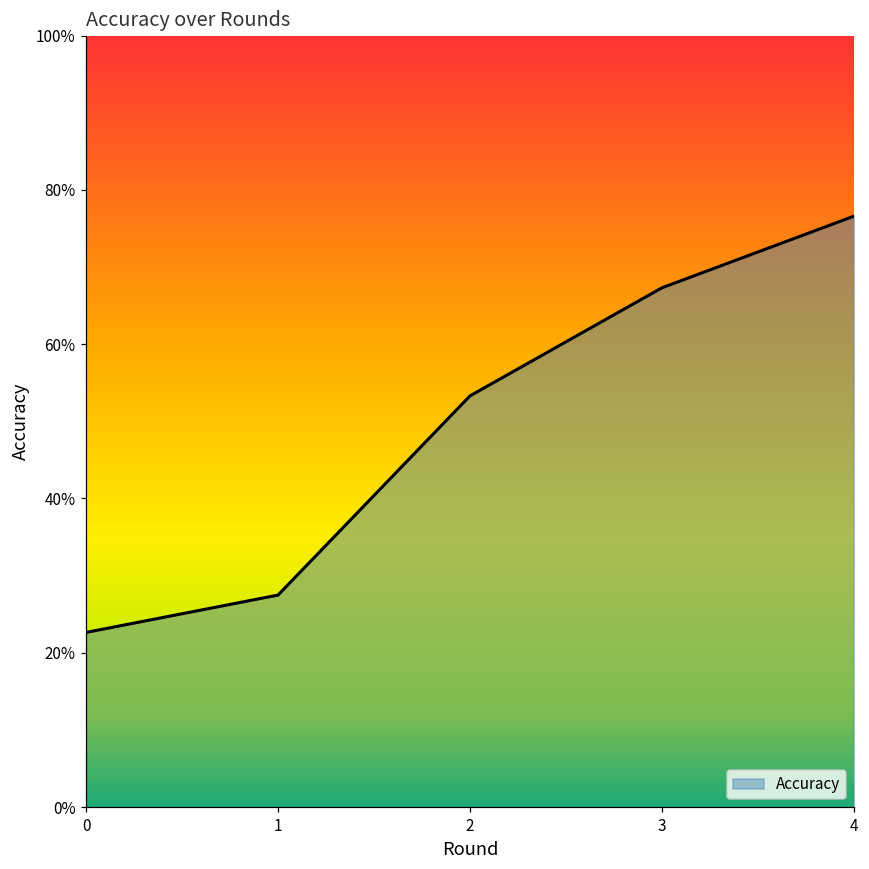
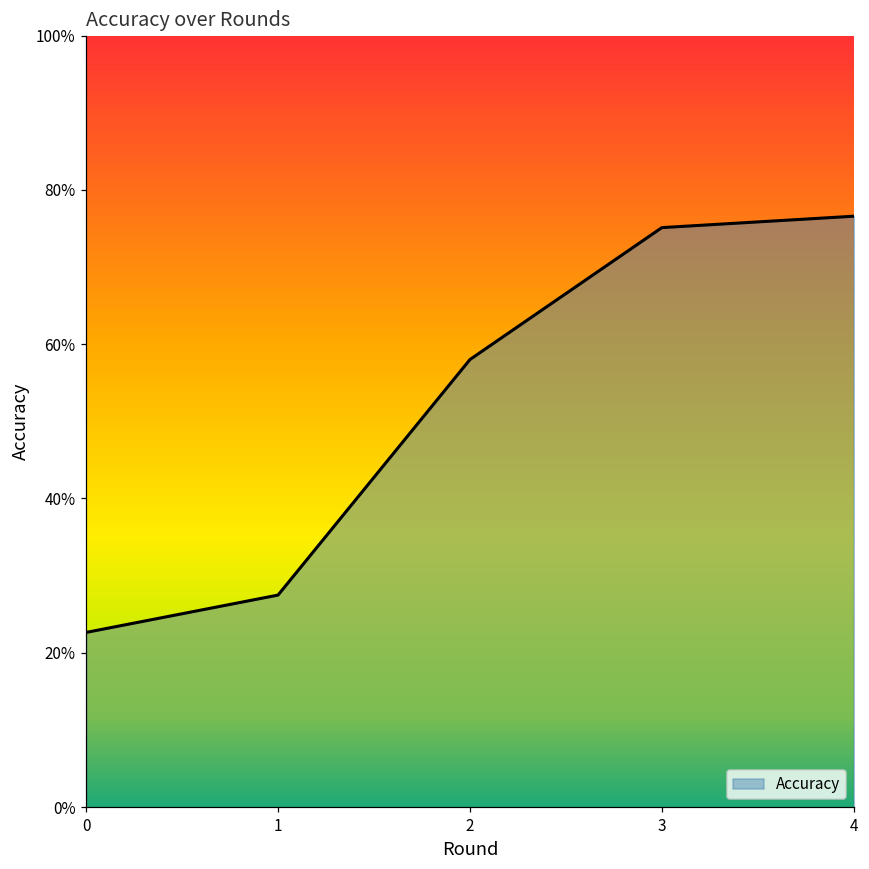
  {
    "0": "23%",
    "1": "27%",
-   "2": "53%",
-   "3": "67%",
+   "2": "58%",
+   "3": "75%",
    "4": "77%"
  }
